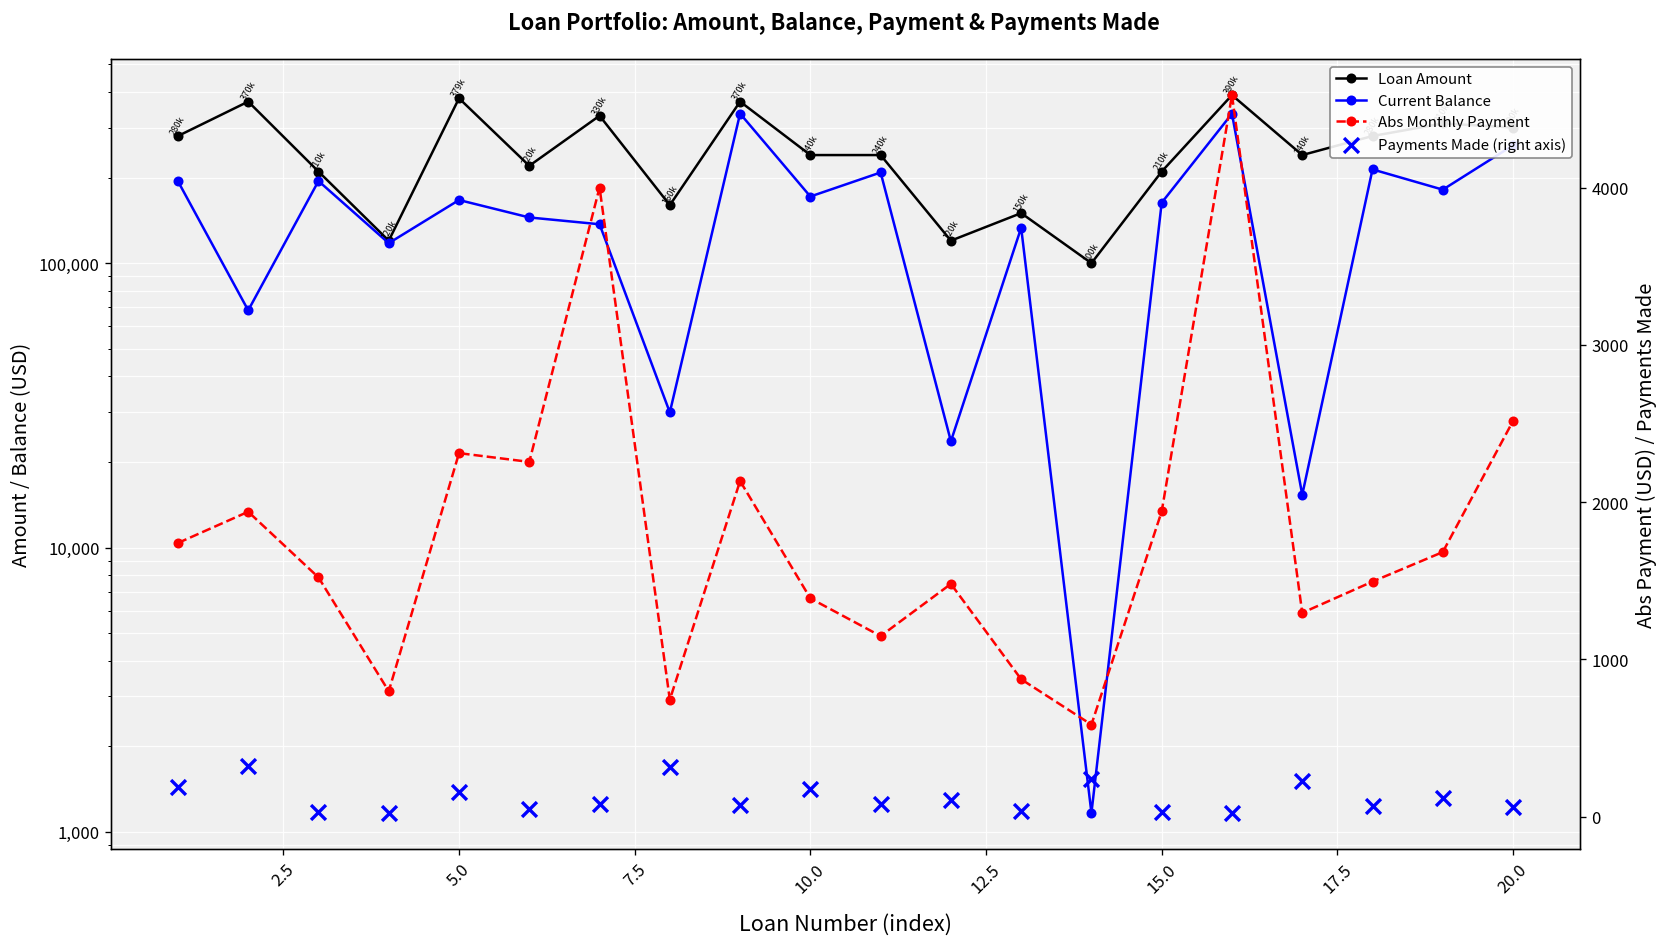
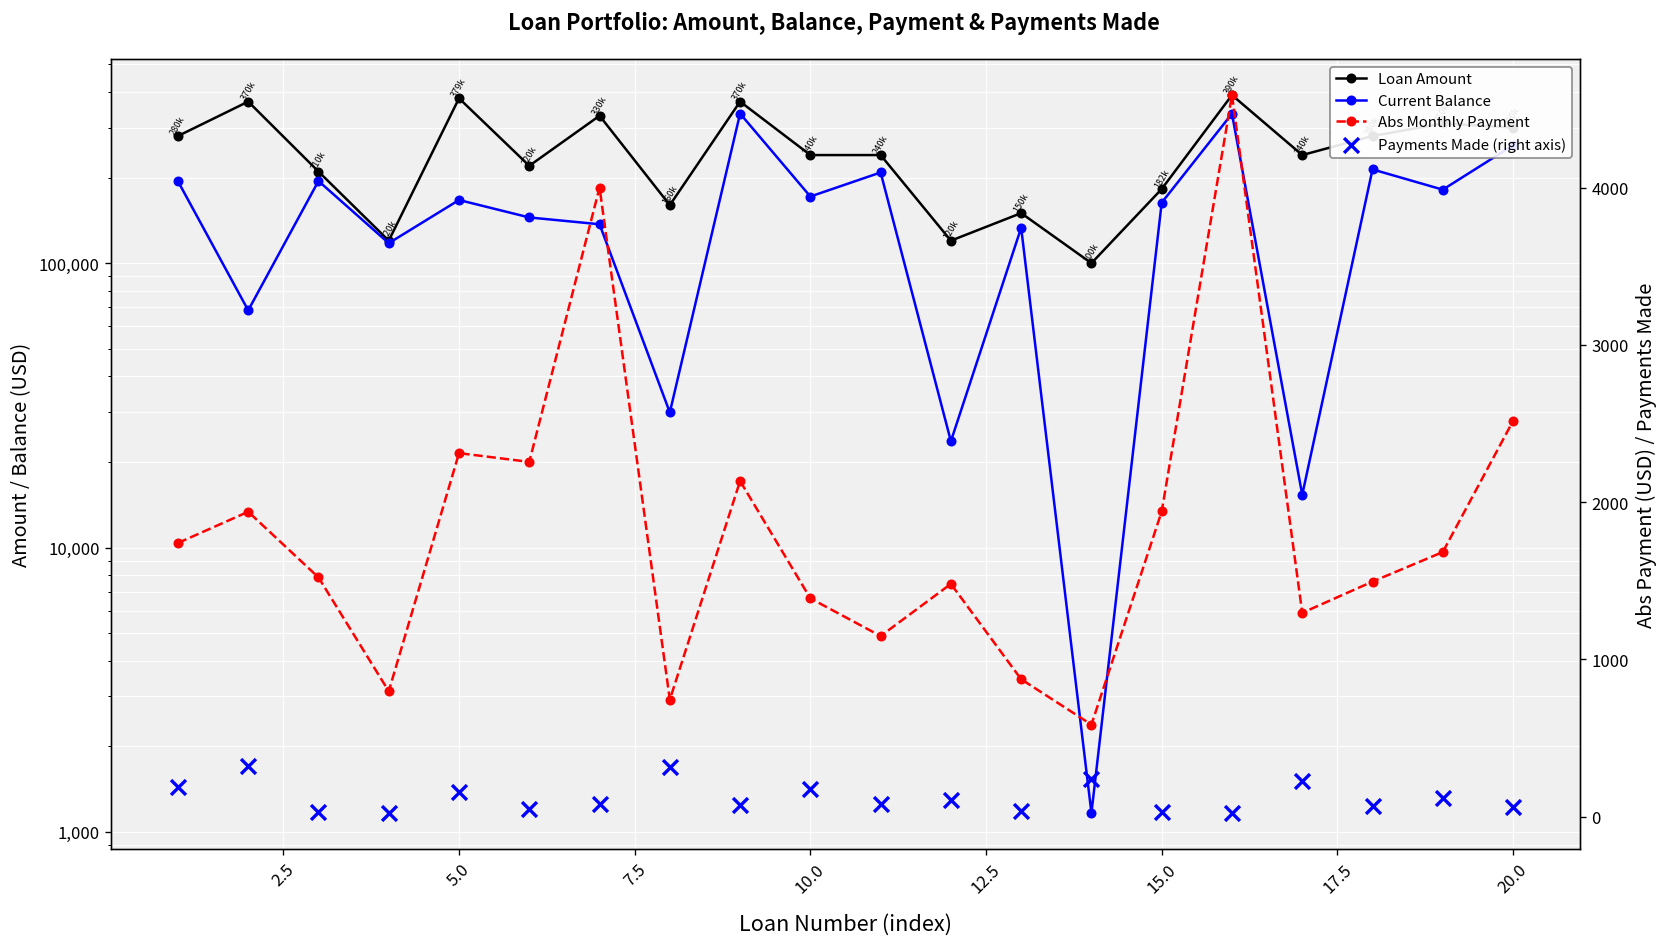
  {
    "Loan Amount": {
      "10.0": "240k",
-     "15.0": "210k"
+     "15.0": "182k"
    }
  }
